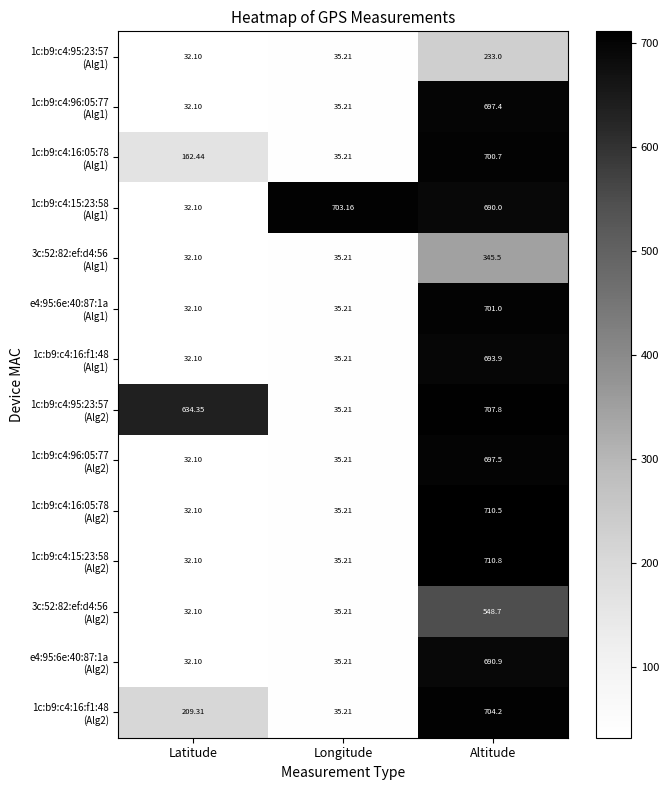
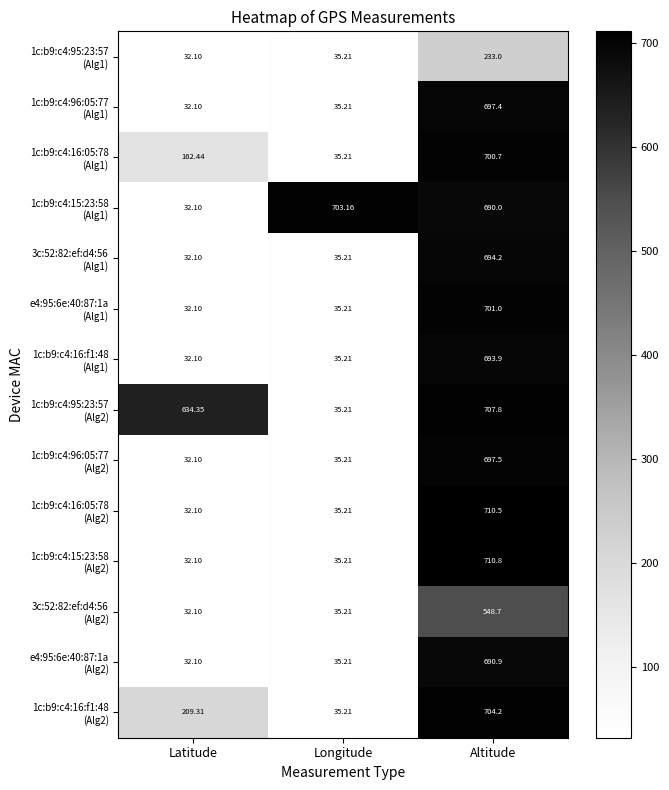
  {
    "1c:b9:c4:95:23:57 (Alg1)": {
      "Latitude": 32.10,
      "Longitude": 35.21,
      "Altitude": 233.0
    },
    "1c:b9:c4:96:05:77 (Alg1)": {
      "Latitude": 32.10,
      "Longitude": 35.21,
      "Altitude": 697.4
    },
    "1c:b9:c4:16:05:78 (Alg1)": {
      "Latitude": 162.44,
      "Longitude": 35.21,
      "Altitude": 700.7
    },
    "1c:b9:c4:15:23:58 (Alg1)": {
      "Latitude": 32.10,
      "Longitude": 703.16,
      "Altitude": 690.0
    },
    "3c:52:82:ef:d4:56 (Alg1)": {
      "Latitude": 32.10,
      "Longitude": 35.21,
-     "Altitude": 345.5
+     "Altitude": 694.2
    },
    "e4:95:6e:40:87:1a (Alg1)": {
      "Latitude": 32.10,
      "Longitude": 35.21,
      "Altitude": 701.0
    },
    "1c:b9:c4:16:f1:48 (Alg1)": {
      "Latitude": 32.10,
      "Longitude": 35.21,
      "Altitude": 693.9
    },
    "1c:b9:c4:95:23:57 (Alg2)": {
      "Latitude": 634.35,
      "Longitude": 35.21,
      "Altitude": 707.8
    },
    "1c:b9:c4:96:05:77 (Alg2)": {
      "Latitude": 32.10,
      "Longitude": 35.21,
      "Altitude": 697.5
    },
    "1c:b9:c4:16:05:78 (Alg2)": {
      "Latitude": 32.10,
      "Longitude": 35.21,
      "Altitude": 710.5
    },
    "1c:b9:c4:15:23:58 (Alg2)": {
      "Latitude": 32.10,
      "Longitude": 35.21,
      "Altitude": 710.8
    },
    "3c:52:82:ef:d4:56 (Alg2)": {
      "Latitude": 32.10,
      "Longitude": 35.21,
      "Altitude": 548.7
    },
    "e4:95:6e:40:87:1a (Alg2)": {
      "Latitude": 32.10,
      "Longitude": 35.21,
      "Altitude": 690.9
    },
    "1c:b9:c4:16:f1:48 (Alg2)": {
      "Latitude": 209.31,
      "Longitude": 35.21,
      "Altitude": 704.2
    }
  }
